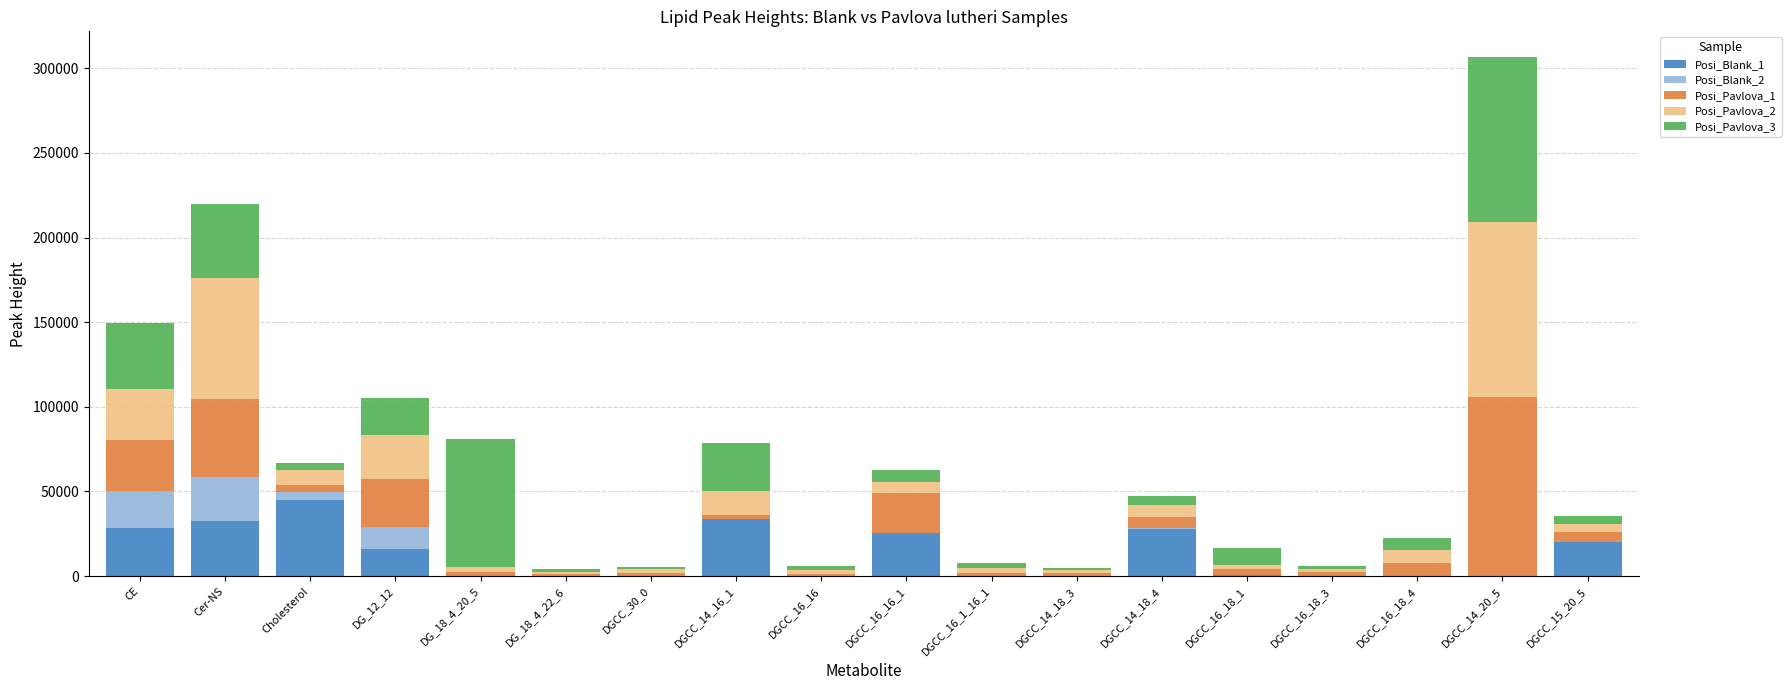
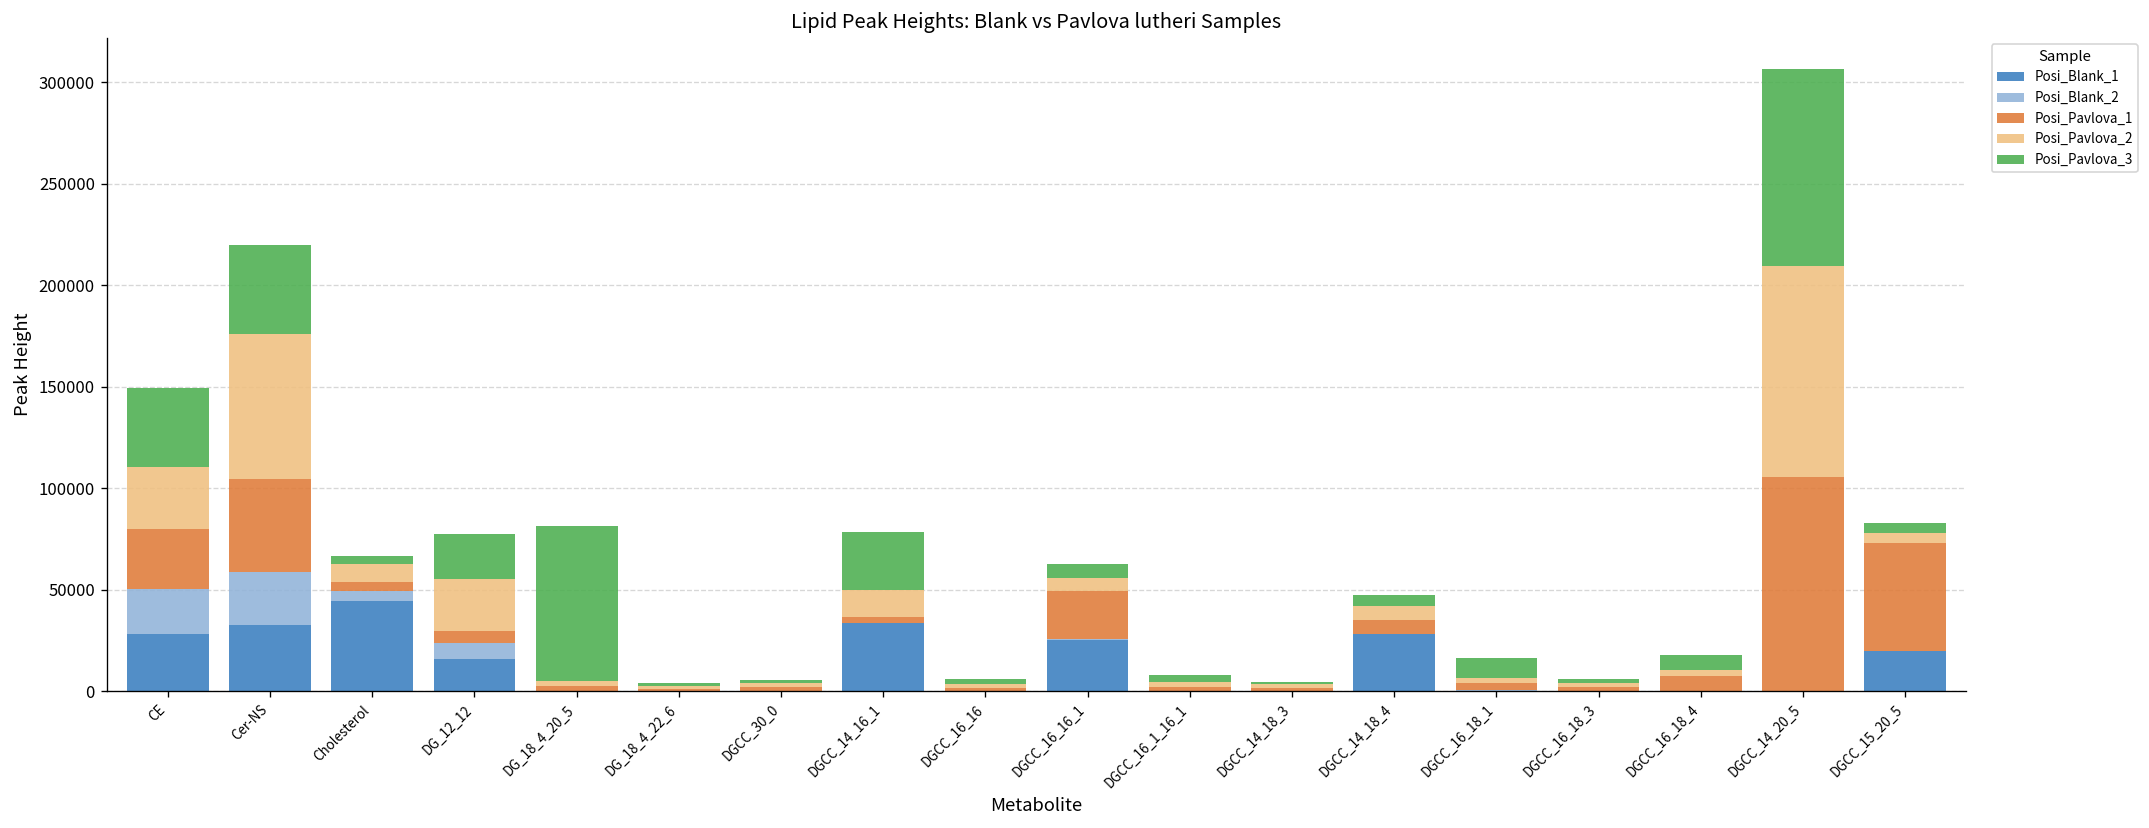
  {
    "Posi_Blank_1": {
      "CE": 28000,
      "Cer-NS": 33000,
      "Cholesterol": 45000,
      "DG_12_12": 16000,
      "DGCC_30_0": 0,
      "DGCC_14_16_1": 34000,
      "DGCC_16_16_1": 25000,
      "DGCC_14_18_4": 28000,
      "DGCC_15_20_5": 20000
    },
    "Posi_Blank_2": {
      "CE": 22000,
      "Cer-NS": 26000,
      "Cholesterol": 5000,
-     "DG_12_12": 13000,
+     "DG_12_12": 8000,
      "DGCC_14_18_3": 0
    },
    "Posi_Pavlova_1": {
      "CE": 30000,
      "Cer-NS": 46000,
      "Cholesterol": 4000,
-     "DG_12_12": 28000,
+     "DG_12_12": 6000,
      "DG_18_4_20_5": 2000,
      "DGCC_30_0": 2000,
      "DGCC_14_16_1": 3000,
      "DGCC_16_16_1": 24000,
      "DGCC_16_1_16_1": 2000,
      "DGCC_14_18_3": 2000,
      "DGCC_14_18_4": 7000,
      "DGCC_16_18_1": 3000,
      "DGCC_16_18_3": 2000,
      "DGCC_16_18_4": 7000,
      "DGCC_14_20_5": 106000,
-     "DGCC_15_20_5": 6000
+     "DGCC_15_20_5": 53000
    },
    "Posi_Pavlova_2": {
      "CE": 30000,
      "Cer-NS": 71000,
      "Cholesterol": 9000,
      "DG_12_12": 26000,
      "DG_18_4_20_5": 2000,
      "DGCC_30_0": 2000,
      "DGCC_14_16_1": 14000,
      "DGCC_16_16": 2000,
      "DGCC_16_16_1": 7000,
      "DGCC_16_1_16_1": 3000,
      "DGCC_14_18_3": 2000,
      "DGCC_14_18_4": 7000,
      "DGCC_16_18_1": 3000,
      "DGCC_16_18_3": 2000,
-     "DGCC_16_18_4": 8000,
+     "DGCC_16_18_4": 3000,
      "DGCC_14_20_5": 104000,
      "DGCC_15_20_5": 5000
    },
    "Posi_Pavlova_3": {
      "CE": 39000,
      "Cer-NS": 44000,
      "Cholesterol": 4000,
      "DG_12_12": 22000,
      "DG_18_4_20_5": 76000,
      "DG_18_4_22_6": 2000,
      "DGCC_30_0": 2000,
      "DGCC_14_16_1": 29000,
      "DGCC_16_16": 3000,
      "DGCC_16_16_1": 7000,
      "DGCC_16_1_16_1": 3000,
      "DGCC_14_18_4": 5000,
      "DGCC_16_18_1": 10000,
      "DGCC_16_18_3": 2000,
      "DGCC_16_18_4": 8000,
      "DGCC_14_20_5": 97000,
      "DGCC_15_20_5": 5000
    }
  }
